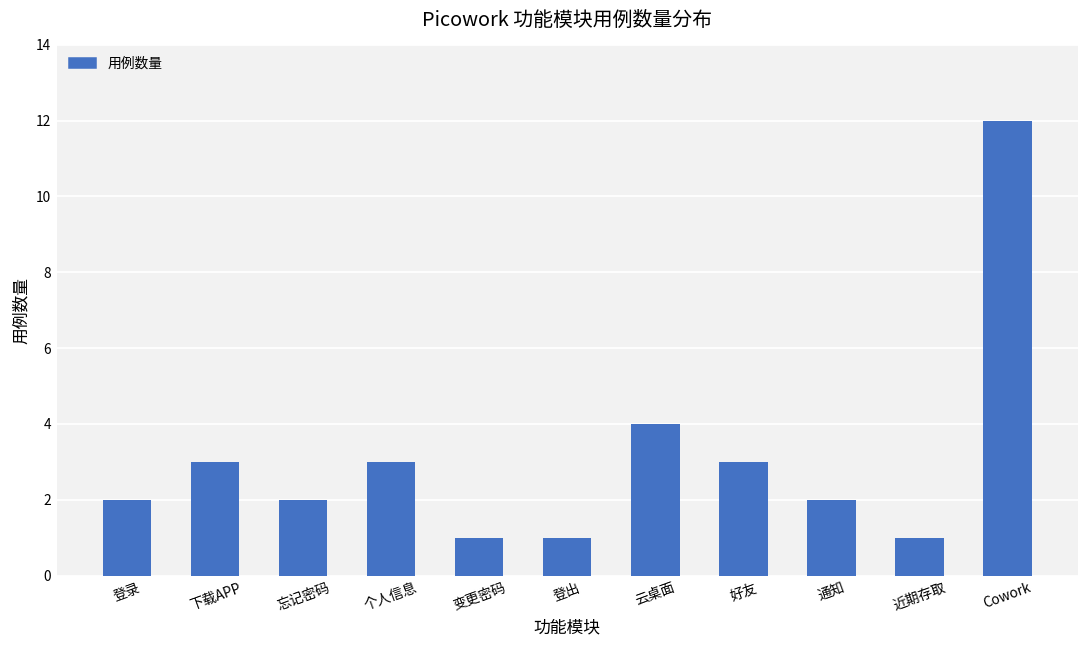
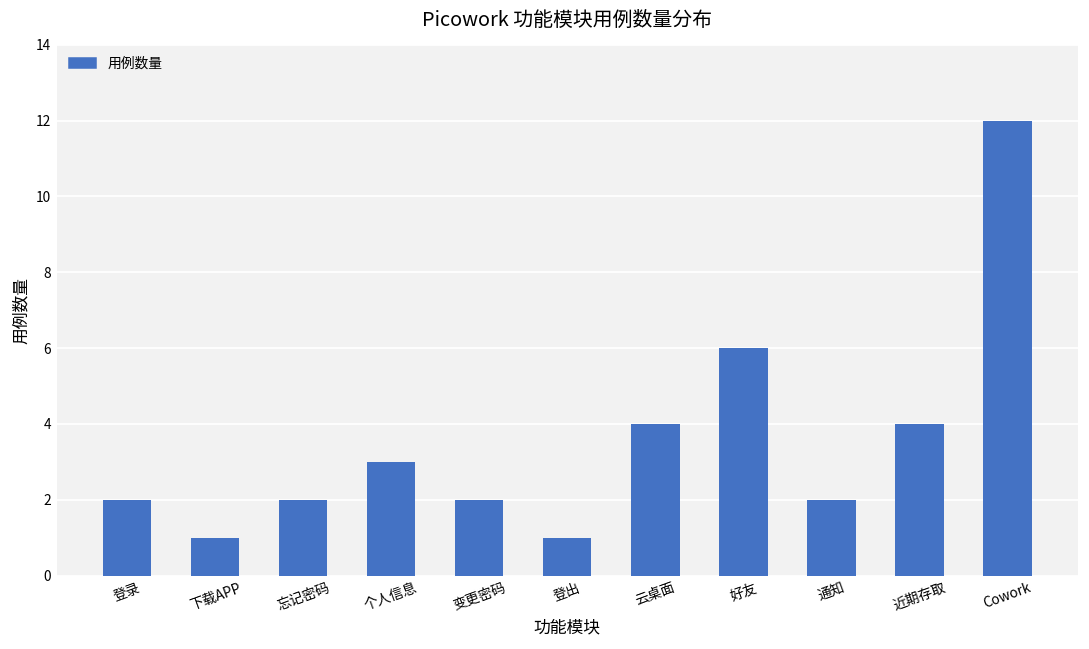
  {
    "登录": 2,
-   "下载APP": 3,
+   "下载APP": 1,
    "忘记密码": 2,
    "个人信息": 3,
-   "变更密码": 1,
+   "变更密码": 2,
    "登出": 1,
    "云桌面": 4,
-   "好友": 3,
+   "好友": 6,
    "通知": 2,
-   "近期存取": 1,
+   "近期存取": 4,
    "Cowork": 12
  }
